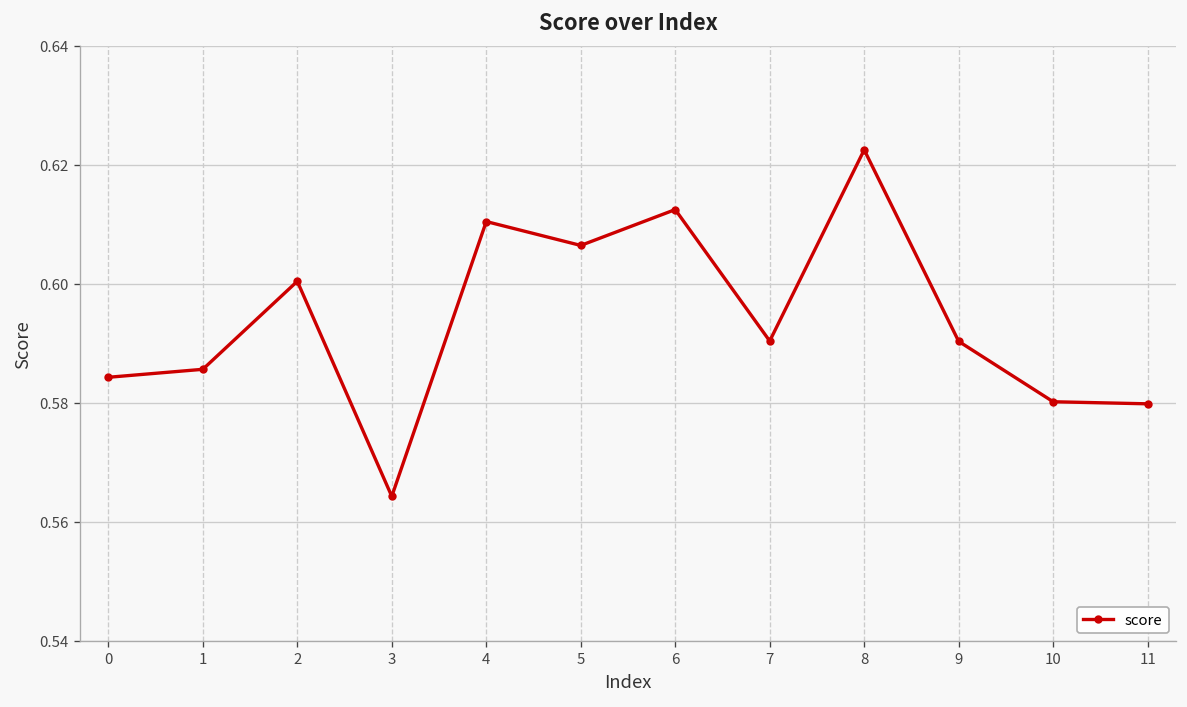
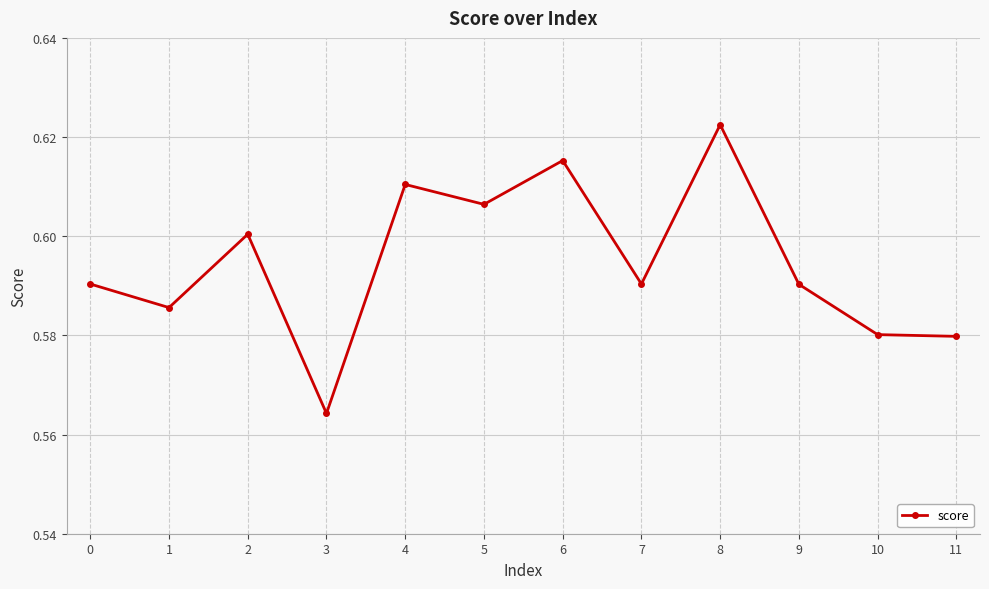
  {
-   "0": 0.584,
+   "0": 0.590,
    "1": 0.586,
    "2": 0.600,
    "3": 0.564,
    "4": 0.610,
    "5": 0.606,
-   "6": 0.612,
+   "6": 0.615,
    "7": 0.590,
    "8": 0.622,
    "9": 0.590,
    "10": 0.580,
    "11": 0.580
  }
